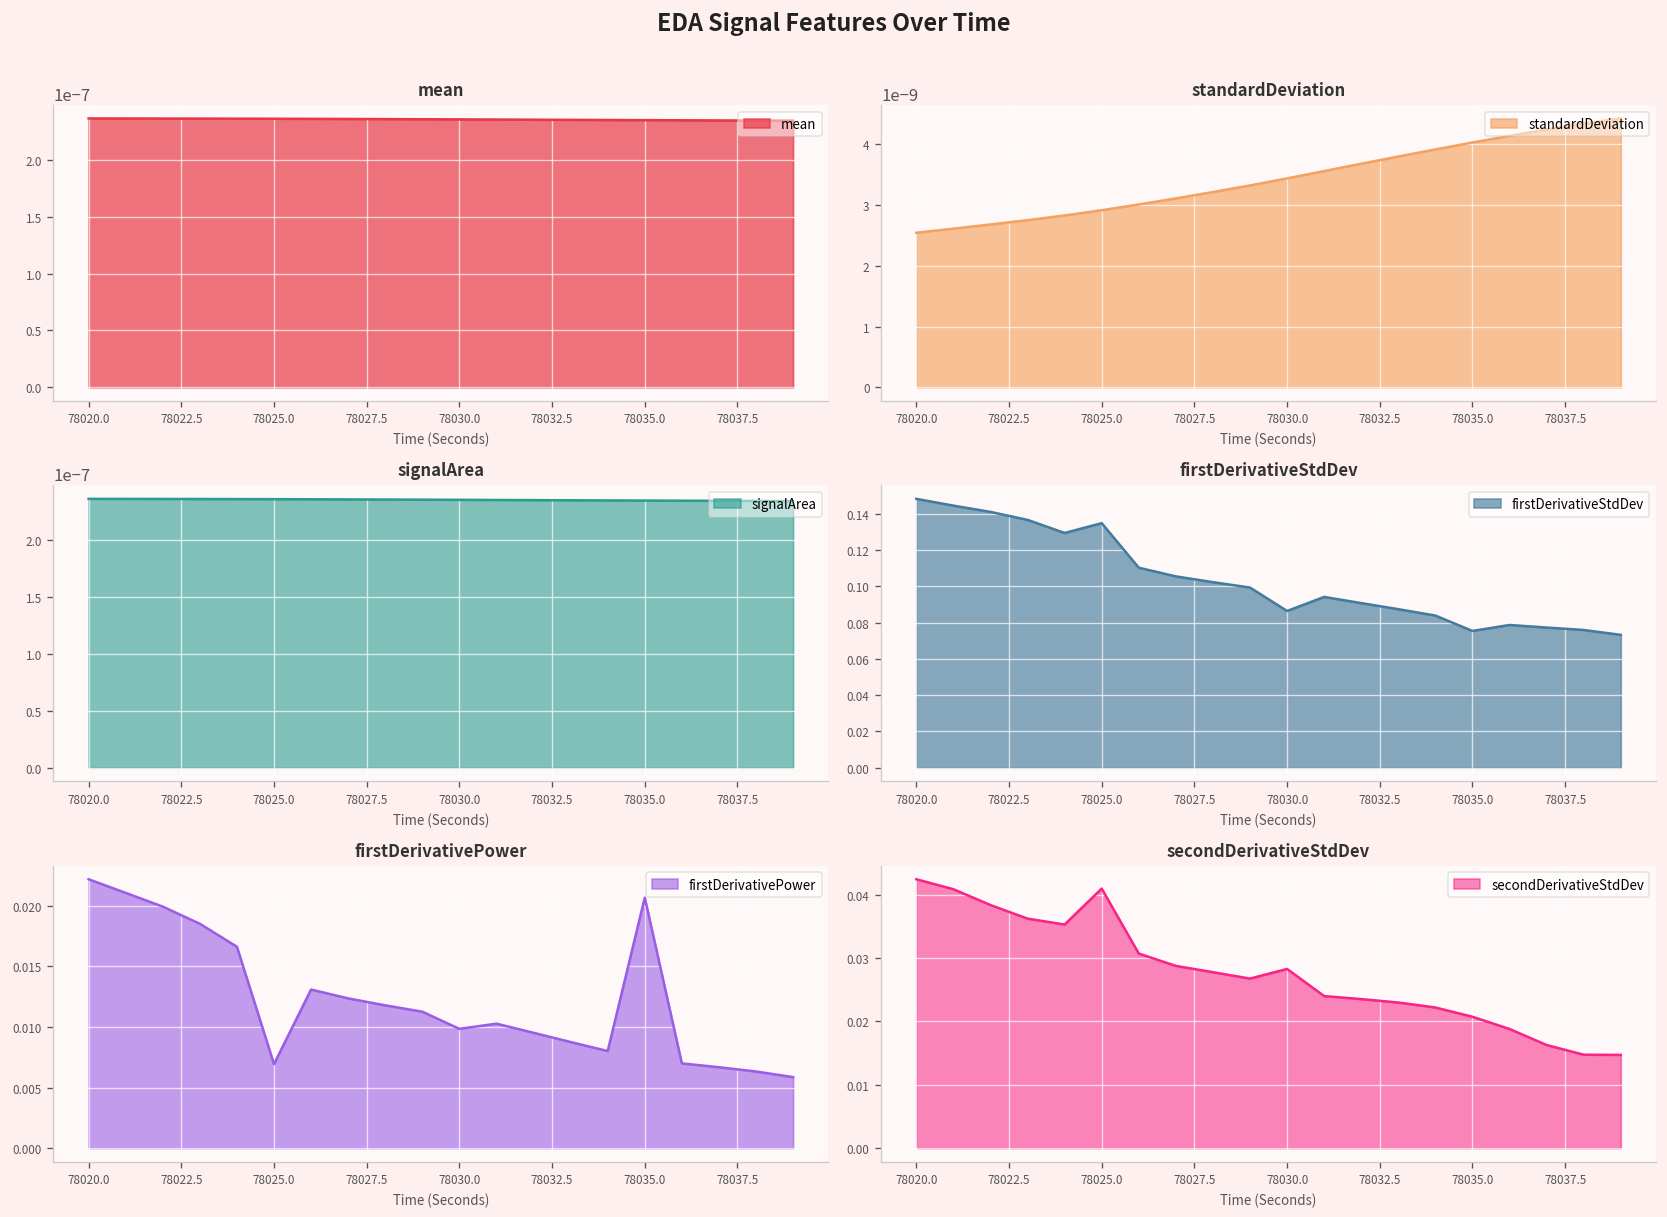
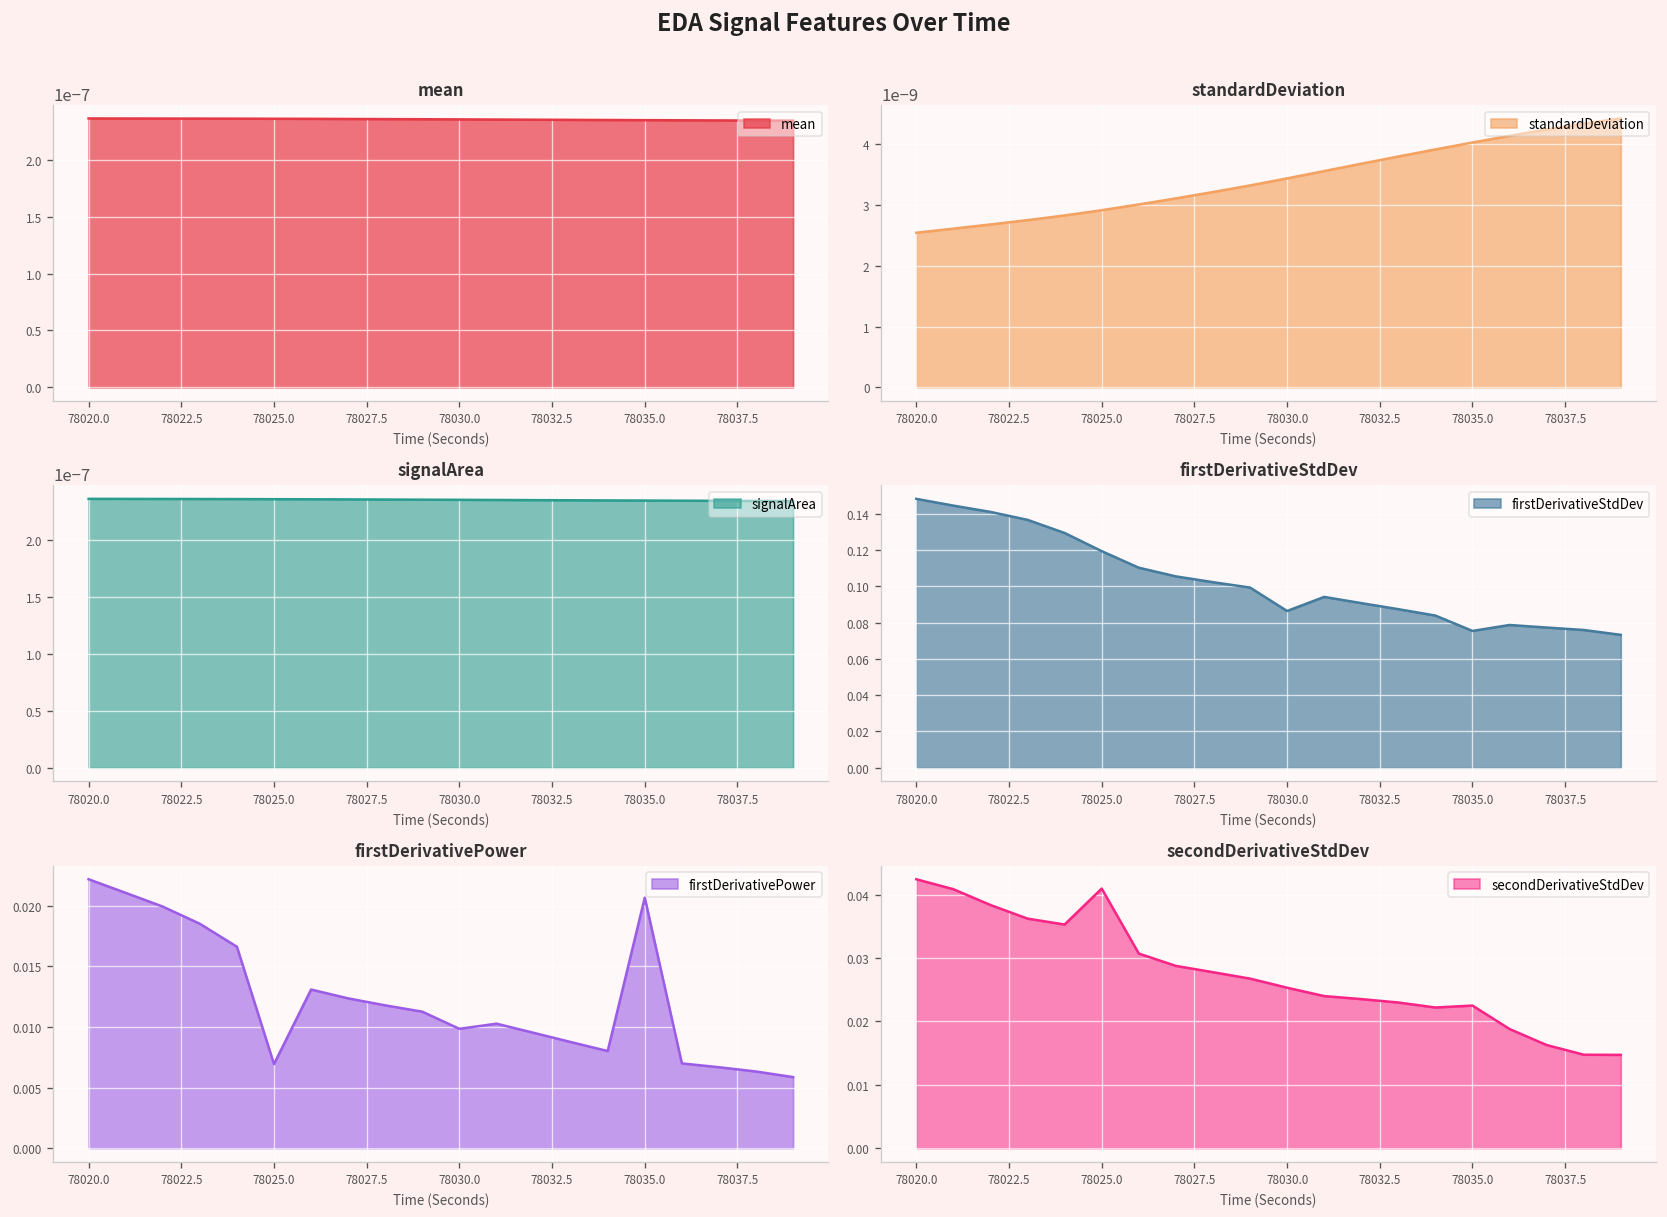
  {
    "mean": {
      "78020.0": 0.00000024,
      "78025.0": 0.00000024,
      "78030.0": 0.00000024,
      "78035.0": 0.00000023
    },
    "standardDeviation": {
      "78020.0": 0.0000000025,
      "78025.0": 0.0000000029,
      "78030.0": 0.0000000034,
      "78035.0": 0.0000000040
    },
    "signalArea": {
      "78020.0": 0.00000024,
      "78025.0": 0.00000024,
      "78030.0": 0.00000024,
      "78035.0": 0.00000023
    },
    "firstDerivativeStdDev": {
      "78020.0": 0.148,
-     "78025.0": 0.135,
+     "78025.0": 0.119,
      "78030.0": 0.086,
      "78035.0": 0.075
    },
    "firstDerivativePower": {
      "78020.0": 0.0222,
      "78025.0": 0.0069,
      "78030.0": 0.0098,
      "78035.0": 0.0207
    },
    "secondDerivativeStdDev": {
      "78020.0": 0.042,
      "78025.0": 0.041,
-     "78030.0": 0.028,
-     "78035.0": 0.021
+     "78030.0": 0.025,
+     "78035.0": 0.022
    }
  }
